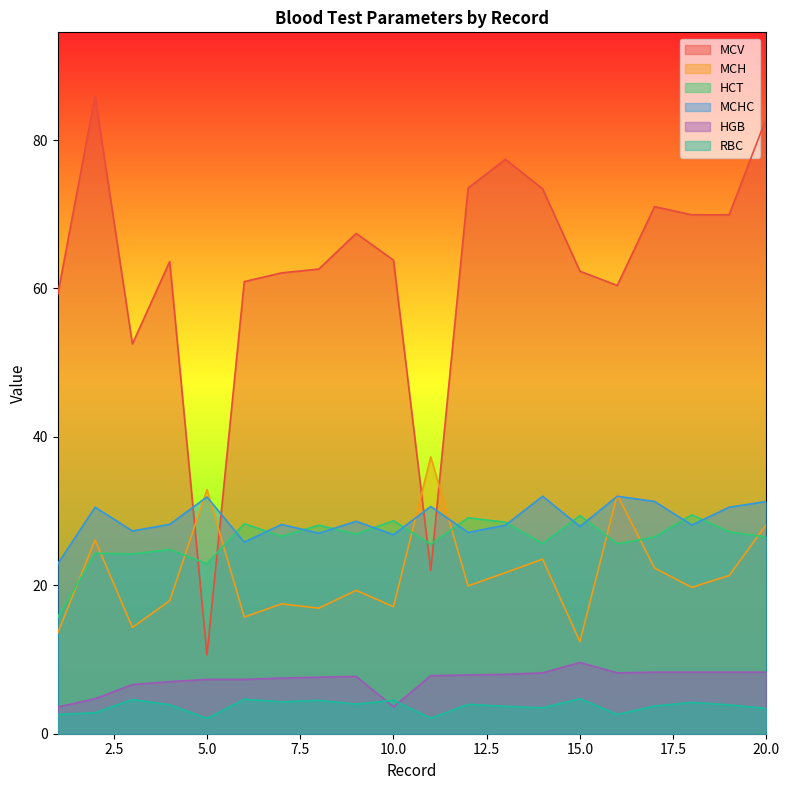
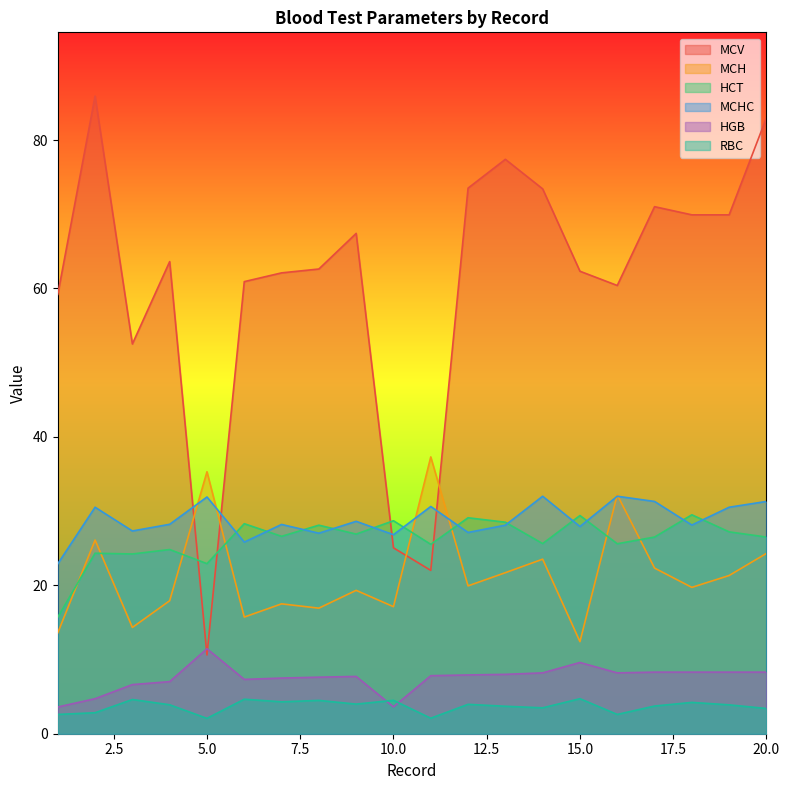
  {
    "MCV": {
      "5.0": 11,
-     "10.0": 64,
+     "10.0": 25,
      "15.0": 62,
      "20.0": 83
    },
    "MCH": {
-     "5.0": 33,
+     "5.0": 35,
      "10.0": 17,
      "15.0": 12,
-     "20.0": 28
+     "20.0": 24
    },
    "HGB": {
-     "5.0": 7,
+     "5.0": 11,
      "10.0": 4,
      "15.0": 10,
      "20.0": 8
    }
  }
